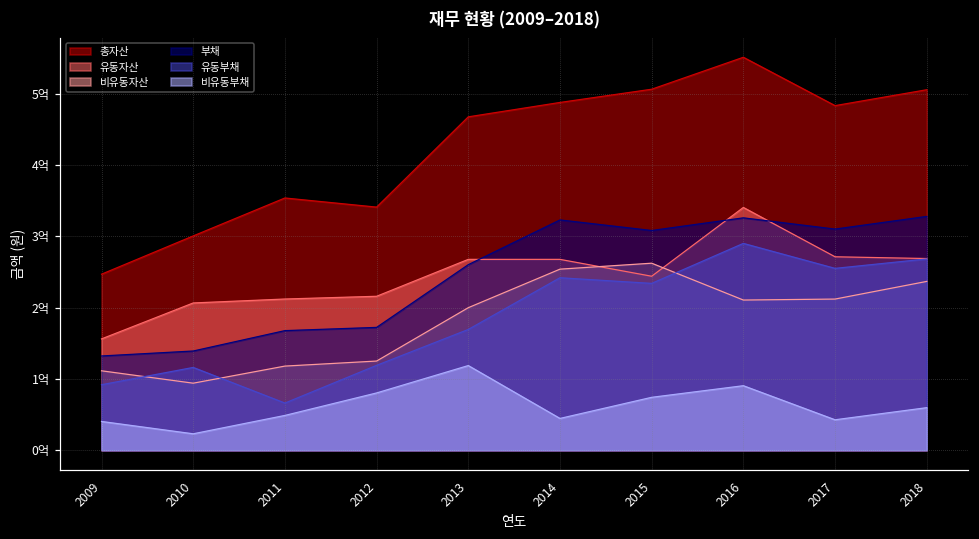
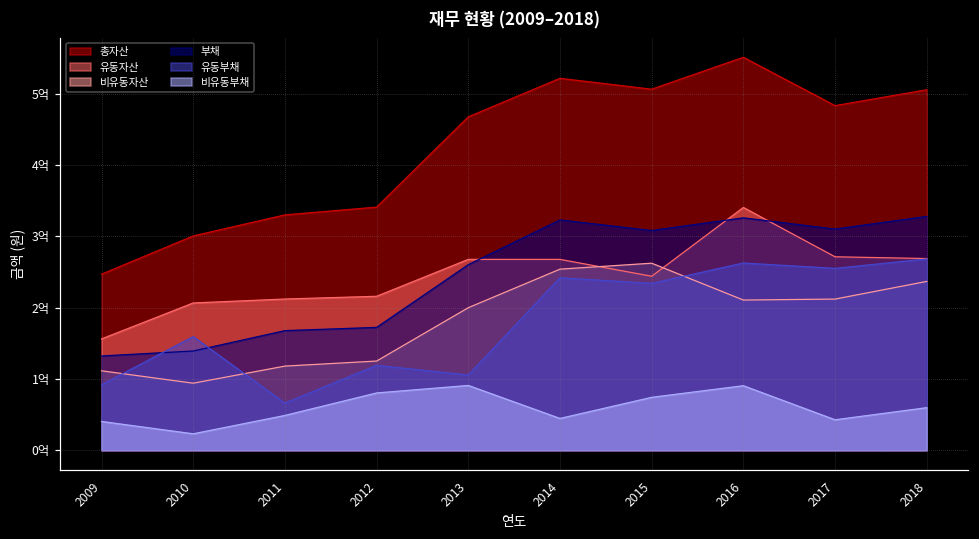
  {
    "총자산": {
      "2009": "2.5억",
      "2010": "3.0억",
-     "2011": "3.5억",
+     "2011": "3.3억",
      "2012": "3.4억",
      "2013": "4.7억",
-     "2014": "4.9억",
+     "2014": "5.2억",
      "2015": "5.1억",
      "2016": "5.5억",
      "2017": "4.8억",
      "2018": "5.1억"
    },
    "부채": {
      "2009": "1.3억",
      "2010": "1.4억",
      "2011": "1.7억",
      "2012": "1.7억",
      "2013": "2.6억",
      "2014": "3.2억",
      "2015": "3.1억",
      "2016": "3.3억",
      "2017": "3.1억",
      "2018": "3.3억"
    },
    "유동부채": {
      "2009": "0.9억",
-     "2010": "1.2억",
+     "2010": "1.6억",
      "2011": "0.7억",
      "2012": "1.2억",
-     "2013": "1.7억",
+     "2013": "1.1억",
      "2014": "2.4억",
      "2015": "2.3억",
-     "2016": "2.9억",
+     "2016": "2.6억",
      "2017": "2.6억"
    },
    "비유동부채": {
      "2009": "0.4억",
      "2010": "0.2억",
      "2011": "0.5억",
      "2012": "0.8억",
-     "2013": "1.2억",
+     "2013": "0.9억",
      "2014": "0.4억",
      "2015": "0.7억",
      "2016": "0.9억",
      "2017": "0.4억",
      "2018": "0.6억"
    }
  }
